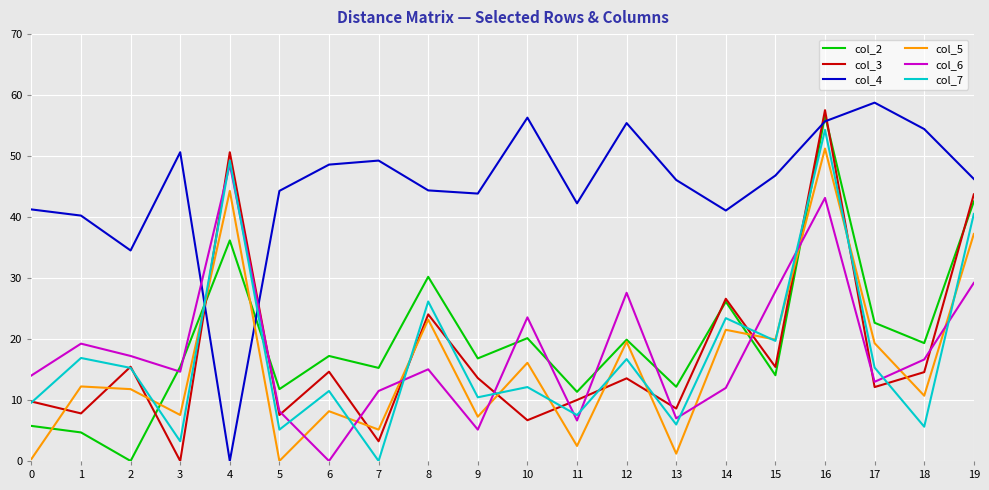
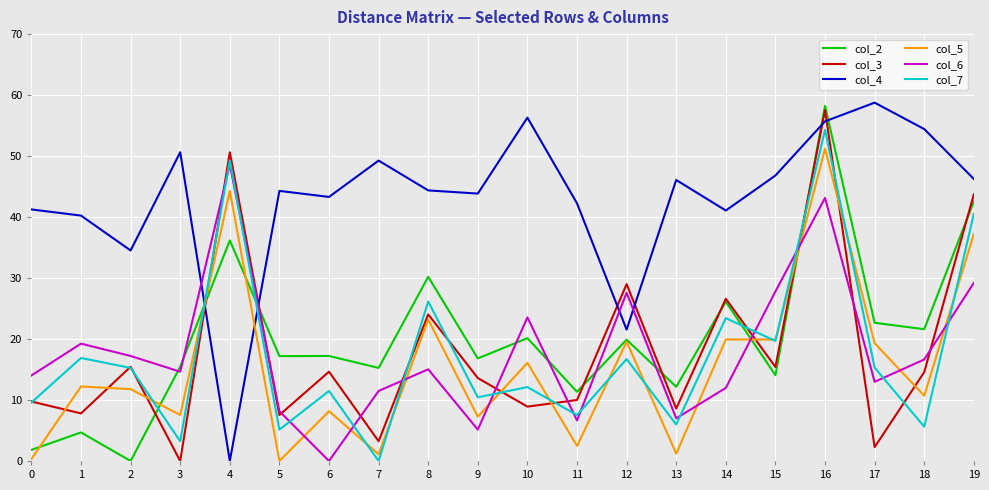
  {
    "col_2": {
-     "0": 6,
+     "0": 2,
      "1": 5,
      "2": 0,
      "3": 15,
      "4": 36,
-     "5": 12,
+     "5": 17,
      "6": 17,
      "7": 15,
      "8": 30,
      "9": 17,
      "10": 20,
      "11": 11,
      "13": 12,
      "14": 26,
      "15": 14,
-     "16": 57,
+     "16": 58,
      "17": 23,
-     "18": 19,
+     "18": 22,
      "19": 43
    },
    "col_3": {
      "1": 8,
      "3": 0,
      "4": 51,
      "5": 8,
      "6": 15,
      "7": 3,
      "8": 24,
      "9": 14,
-     "10": 7,
+     "10": 9,
      "11": 10,
-     "12": 14,
+     "12": 29,
      "13": 9,
      "14": 27,
      "15": 15,
      "16": 58,
-     "17": 12,
+     "17": 2,
      "18": 15,
      "19": 44
    },
    "col_4": {
      "0": 41,
      "1": 40,
      "2": 35,
      "3": 51,
      "4": 0,
      "5": 44,
-     "6": 49,
+     "6": 43,
      "7": 49,
      "8": 44,
      "9": 44,
      "10": 56,
      "11": 42,
-     "12": 55,
+     "12": 22,
      "13": 46,
      "14": 41,
      "15": 47,
      "16": 56,
      "17": 59,
      "18": 54,
      "19": 46
    },
    "col_5": {
      "0": 0,
      "1": 12,
      "2": 12,
      "3": 8,
      "4": 44,
      "5": 0,
      "6": 8,
-     "7": 5,
+     "7": 1,
      "8": 23,
      "9": 7,
      "10": 16,
      "11": 2,
      "13": 1,
-     "14": 22,
+     "14": 20,
      "16": 51,
      "17": 19,
      "18": 11,
      "19": 37
    },
    "col_6": {
      "0": 14,
      "1": 19,
      "2": 17,
      "3": 15,
      "4": 49,
      "5": 8,
      "6": 0,
      "7": 11,
      "8": 15,
      "9": 5,
      "10": 24,
      "11": 7,
      "12": 28,
      "13": 7,
      "14": 12,
      "15": 28,
      "16": 43,
      "17": 13,
      "18": 17,
      "19": 29
    },
    "col_7": {
      "1": 17,
      "3": 3,
      "4": 49,
      "5": 5,
      "6": 11,
      "7": 0,
      "8": 26,
      "9": 10,
      "10": 12,
      "11": 8,
      "12": 17,
      "13": 6,
      "14": 23,
      "16": 54,
      "17": 15,
      "18": 6,
      "19": 41
    }
  }
